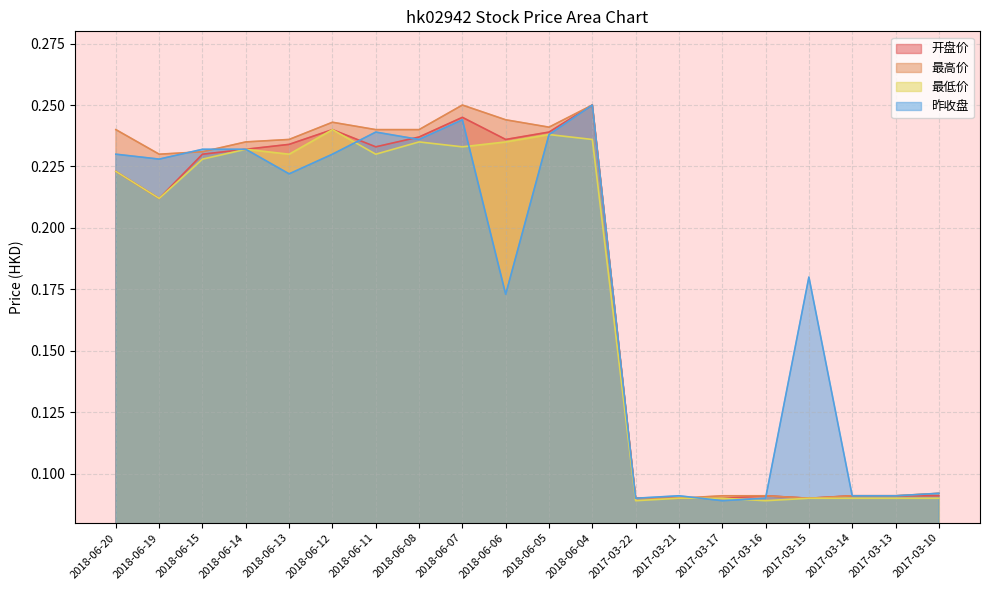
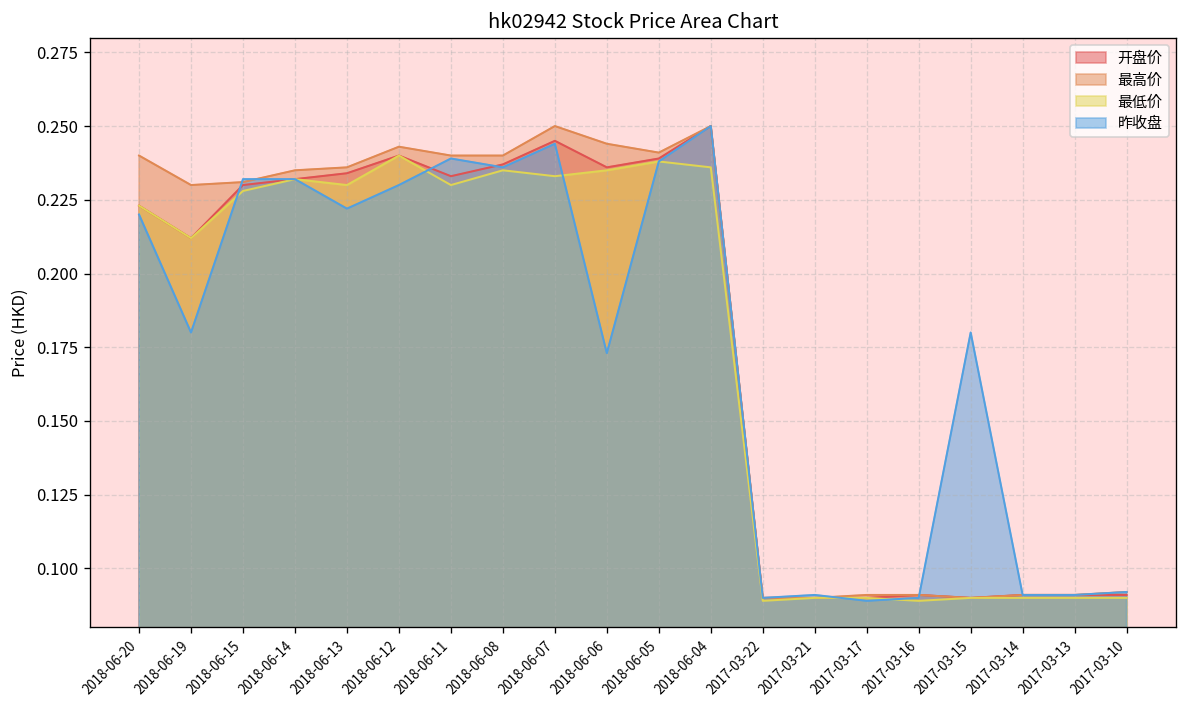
  {
    "昨收盘": {
-     "2018-06-20": 0.23,
-     "2018-06-19": 0.228,
+     "2018-06-20": 0.22,
+     "2018-06-19": 0.180,
      "2018-06-13": 0.222,
      "2018-06-12": 0.230,
      "2018-06-06": 0.173,
      "2017-03-15": 0.180
    }
  }
